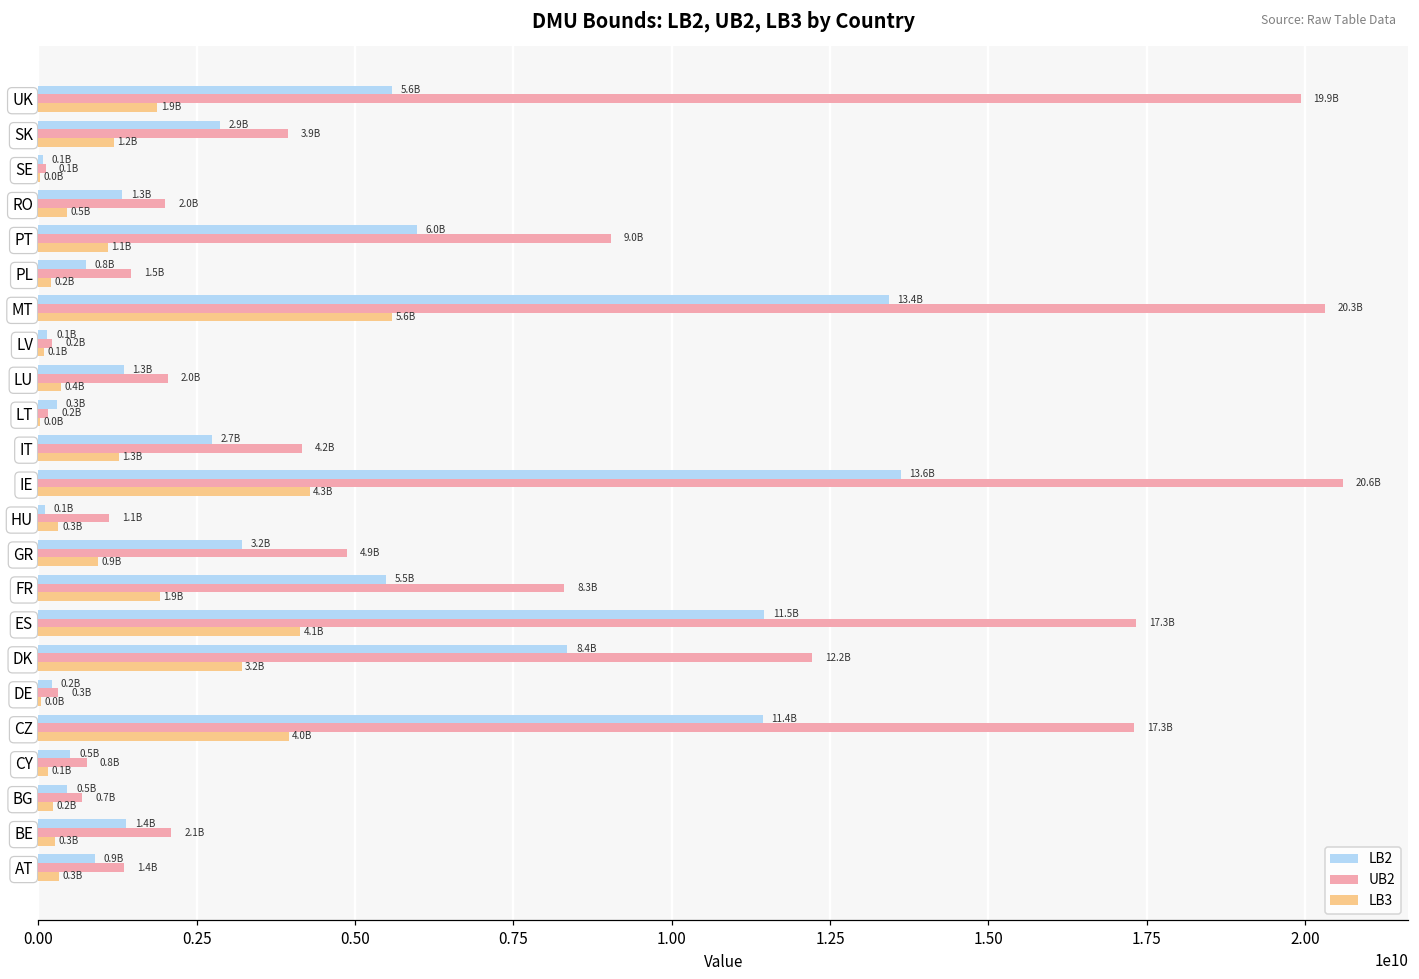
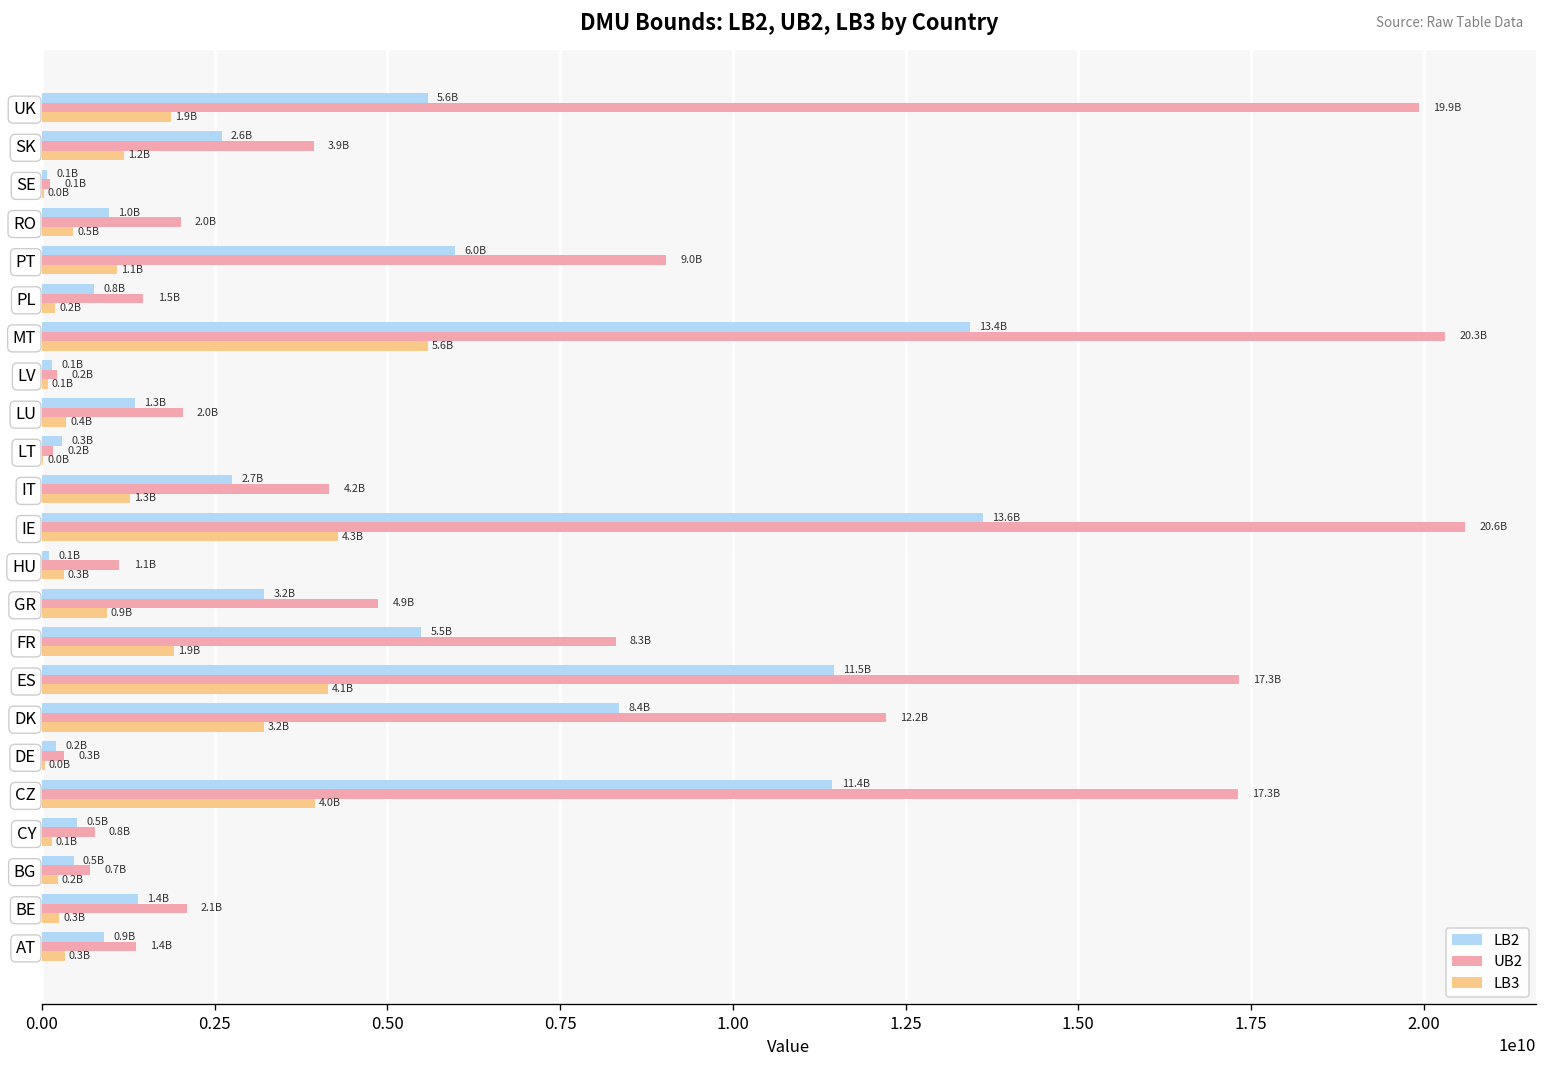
  {
    "LB2": {
      "UK": "5.6B",
-     "SK": "2.9B",
-     "RO": "1.3B",
+     "SK": "2.6B",
+     "RO": "1.0B",
      "PT": "6.0B",
      "PL": "0.8B",
      "MT": "13.4B",
      "LV": "0.1B",
      "LU": "1.3B",
      "LT": "0.3B",
      "IT": "2.7B",
      "IE": "13.6B",
      "HU": "0.1B",
      "GR": "3.2B",
      "FR": "5.5B",
      "ES": "11.5B",
      "DK": "8.4B",
      "DE": "0.2B",
      "CZ": "11.4B",
      "CY": "0.5B",
      "BG": "0.5B",
      "BE": "1.4B",
      "AT": "0.9B"
    }
  }
